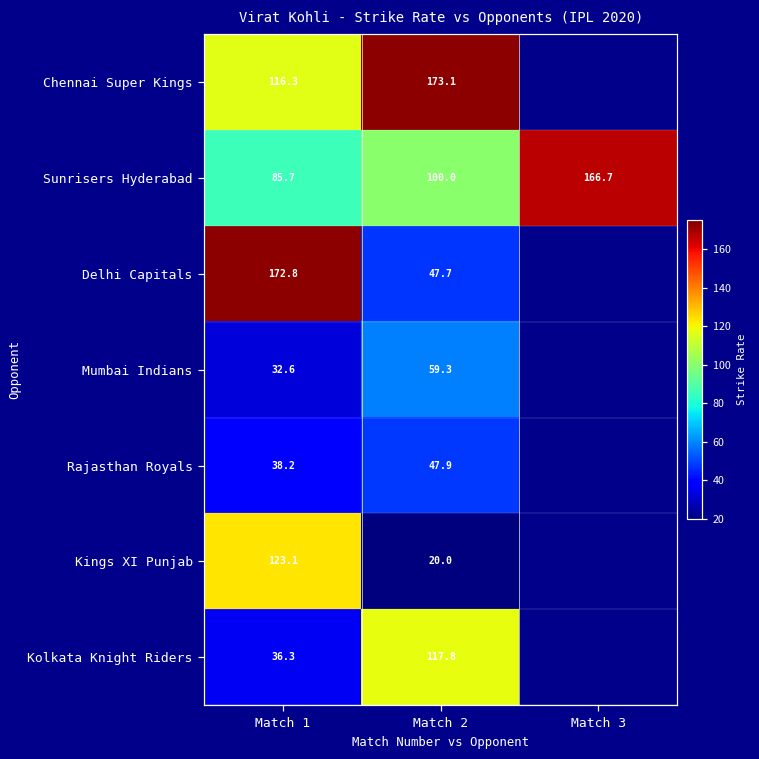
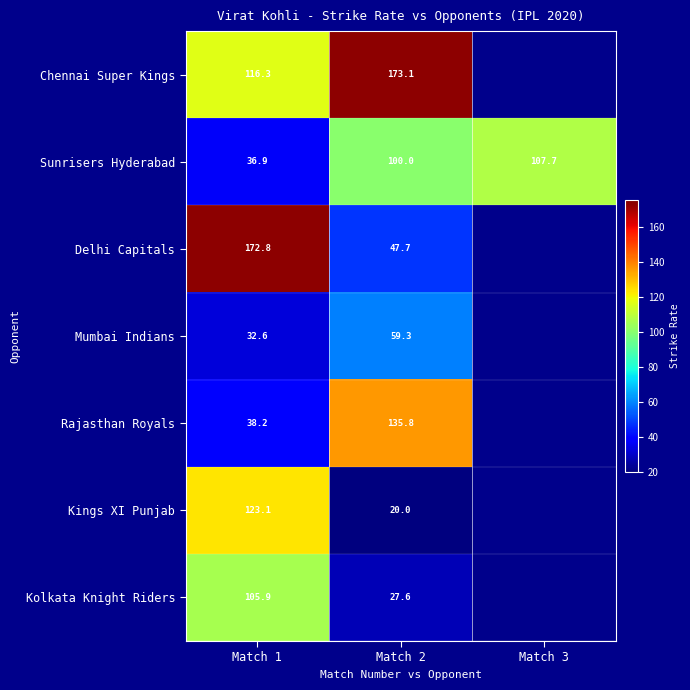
  {
    "Chennai Super Kings": {
      "Match 1": 116.3,
      "Match 2": 173.1
    },
    "Sunrisers Hyderabad": {
-     "Match 1": 85.7,
+     "Match 1": 36.9,
      "Match 2": 100.0,
-     "Match 3": 166.7
+     "Match 3": 107.7
    },
    "Delhi Capitals": {
      "Match 1": 172.8,
      "Match 2": 47.7
    },
    "Mumbai Indians": {
      "Match 1": 32.6,
      "Match 2": 59.3
    },
    "Rajasthan Royals": {
      "Match 1": 38.2,
-     "Match 2": 47.9
+     "Match 2": 135.8
    },
    "Kings XI Punjab": {
      "Match 1": 123.1,
      "Match 2": 20.0
    },
    "Kolkata Knight Riders": {
-     "Match 1": 36.3,
-     "Match 2": 117.8
+     "Match 1": 105.9,
+     "Match 2": 27.6
    }
  }
